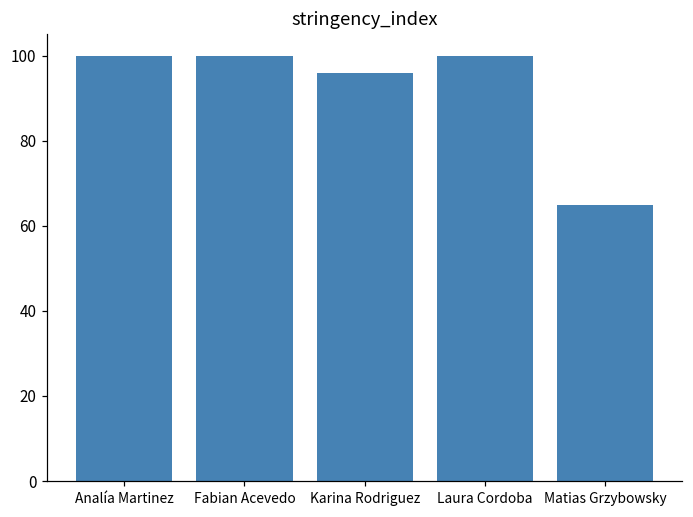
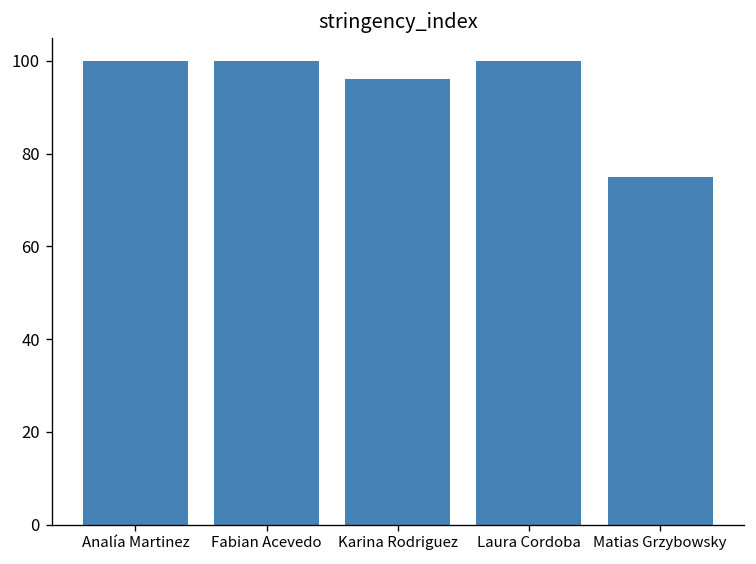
  {
    "Analía Martinez": 100,
    "Fabian Acevedo": 100,
    "Karina Rodriguez": 96,
    "Laura Cordoba": 100,
-   "Matias Grzybowsky": 65
+   "Matias Grzybowsky": 75
  }
